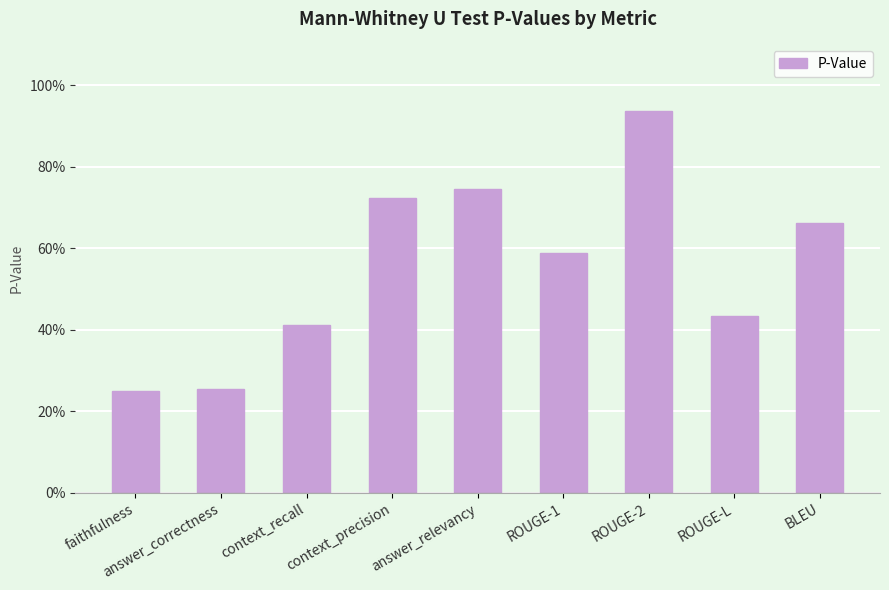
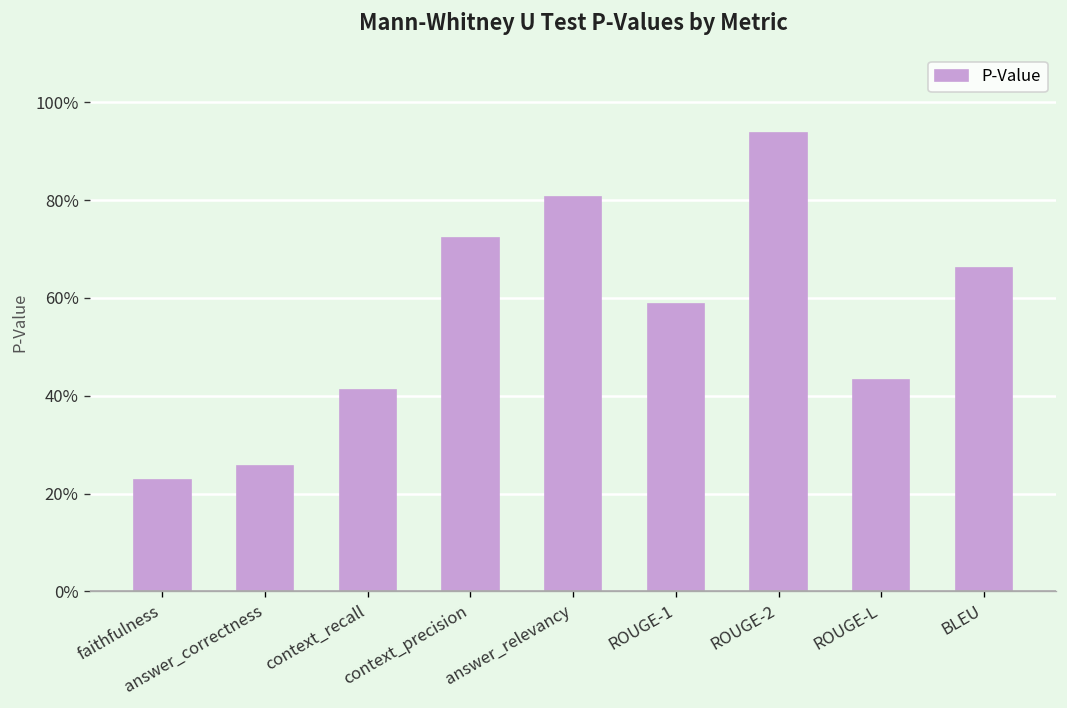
  {
-   "faithfulness": "25%",
+   "faithfulness": "23%",
    "answer_correctness": "26%",
    "context_recall": "41%",
    "context_precision": "72%",
-   "answer_relevancy": "75%",
+   "answer_relevancy": "81%",
    "ROUGE-1": "59%",
    "ROUGE-2": "94%",
    "ROUGE-L": "43%",
    "BLEU": "66%"
  }
